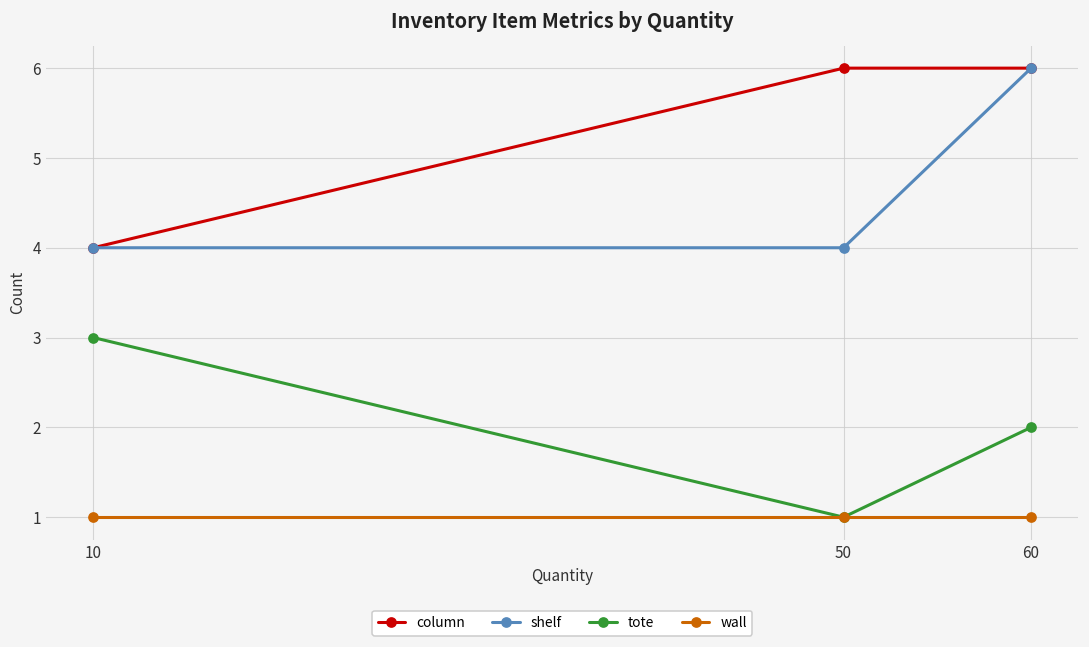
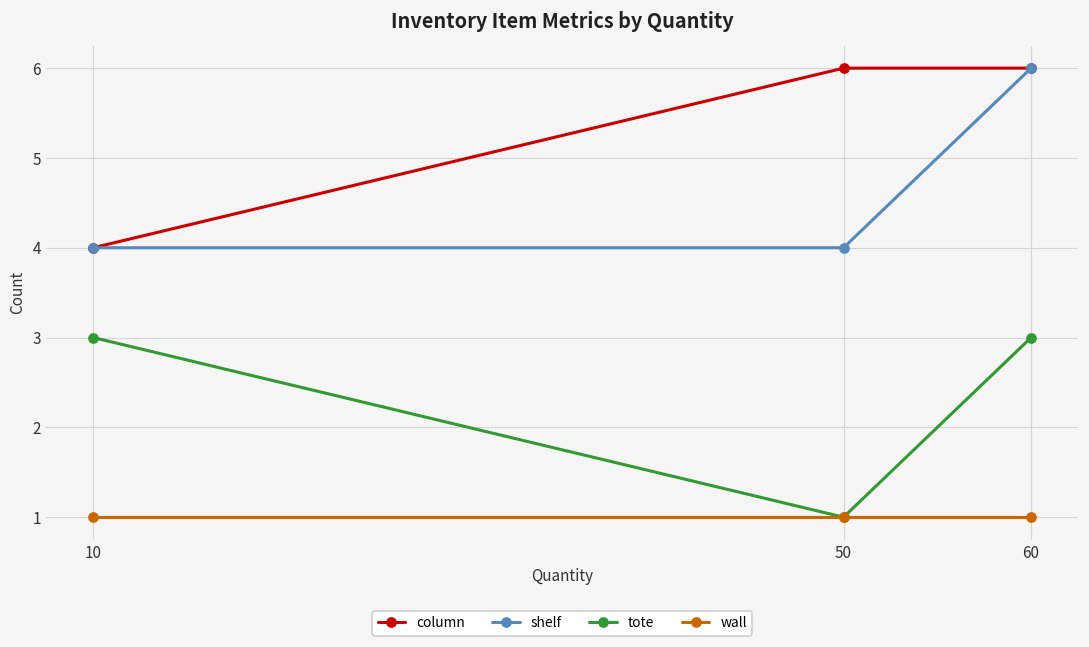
  {
    "column": {
      "50": 6
    },
    "shelf": {
      "50": 4
    },
    "tote": {
      "10": 3,
-     "60": 2
+     "60": 3
    },
    "wall": {
      "10": 1,
      "60": 1
    }
  }
